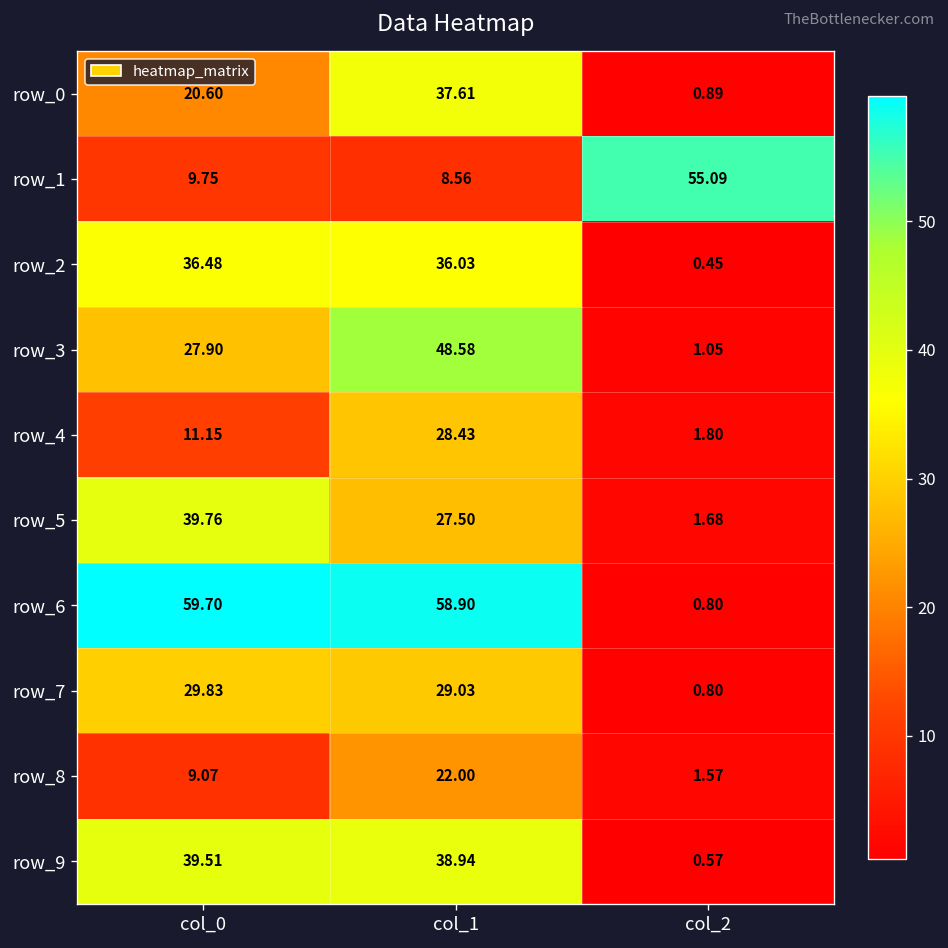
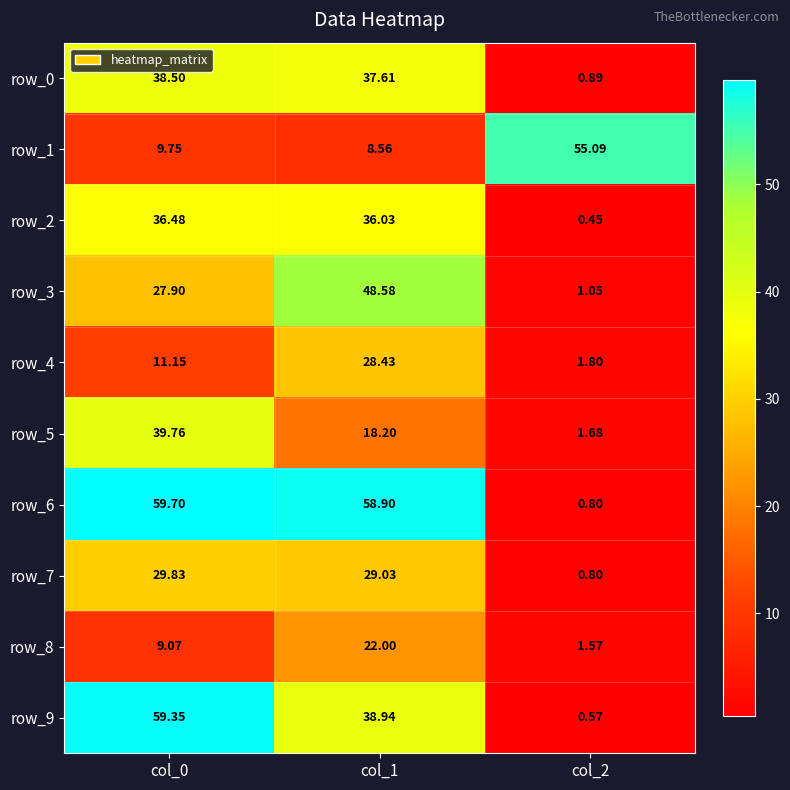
  {
    "row_0": {
-     "col_0": 20.60,
+     "col_0": 38.50,
      "col_1": 37.61,
      "col_2": 0.89
    },
    "row_1": {
      "col_0": 9.75,
      "col_1": 8.56,
      "col_2": 55.09
    },
    "row_2": {
      "col_0": 36.48,
      "col_1": 36.03,
      "col_2": 0.45
    },
    "row_3": {
      "col_0": 27.90,
      "col_1": 48.58,
      "col_2": 1.05
    },
    "row_4": {
      "col_0": 11.15,
      "col_1": 28.43,
      "col_2": 1.80
    },
    "row_5": {
      "col_0": 39.76,
-     "col_1": 27.50,
+     "col_1": 18.20,
      "col_2": 1.68
    },
    "row_6": {
      "col_0": 59.70,
      "col_1": 58.90,
      "col_2": 0.80
    },
    "row_7": {
      "col_0": 29.83,
      "col_1": 29.03,
      "col_2": 0.80
    },
    "row_8": {
      "col_0": 9.07,
      "col_1": 22.00,
      "col_2": 1.57
    },
    "row_9": {
-     "col_0": 39.51,
+     "col_0": 59.35,
      "col_1": 38.94,
      "col_2": 0.57
    }
  }
